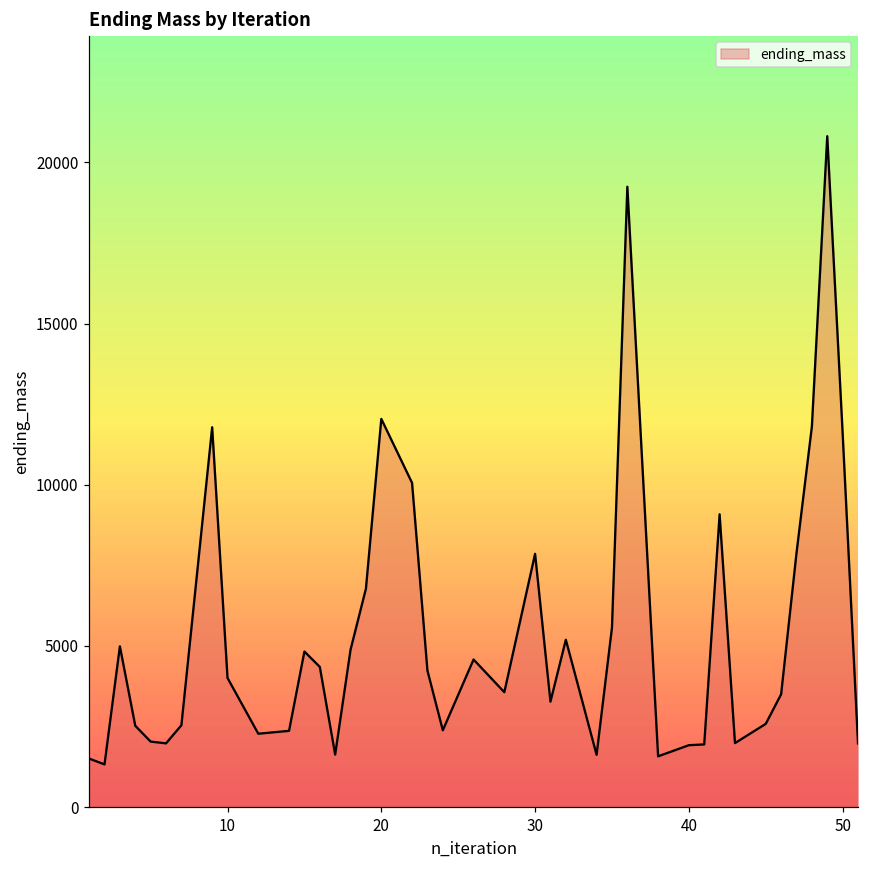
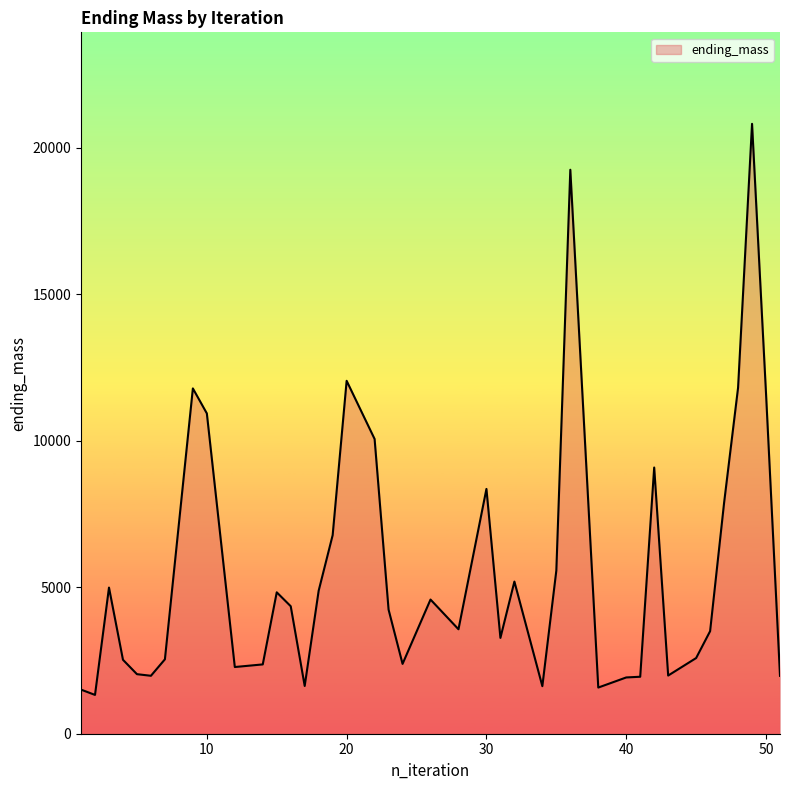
  {
-   "10": 4000,
+   "10": 10900,
    "20": 12000,
-   "30": 7900,
+   "30": 8400,
    "40": 1900,
    "50": 11600
  }
